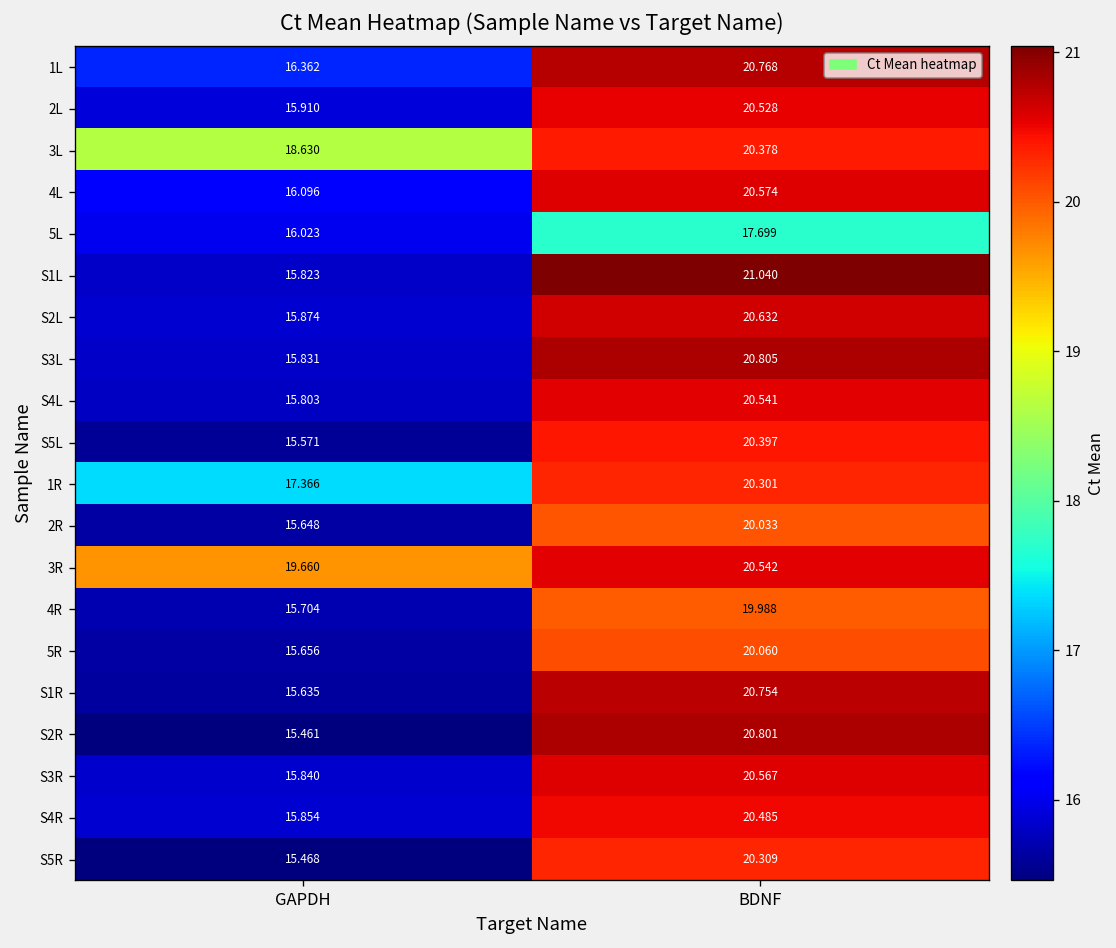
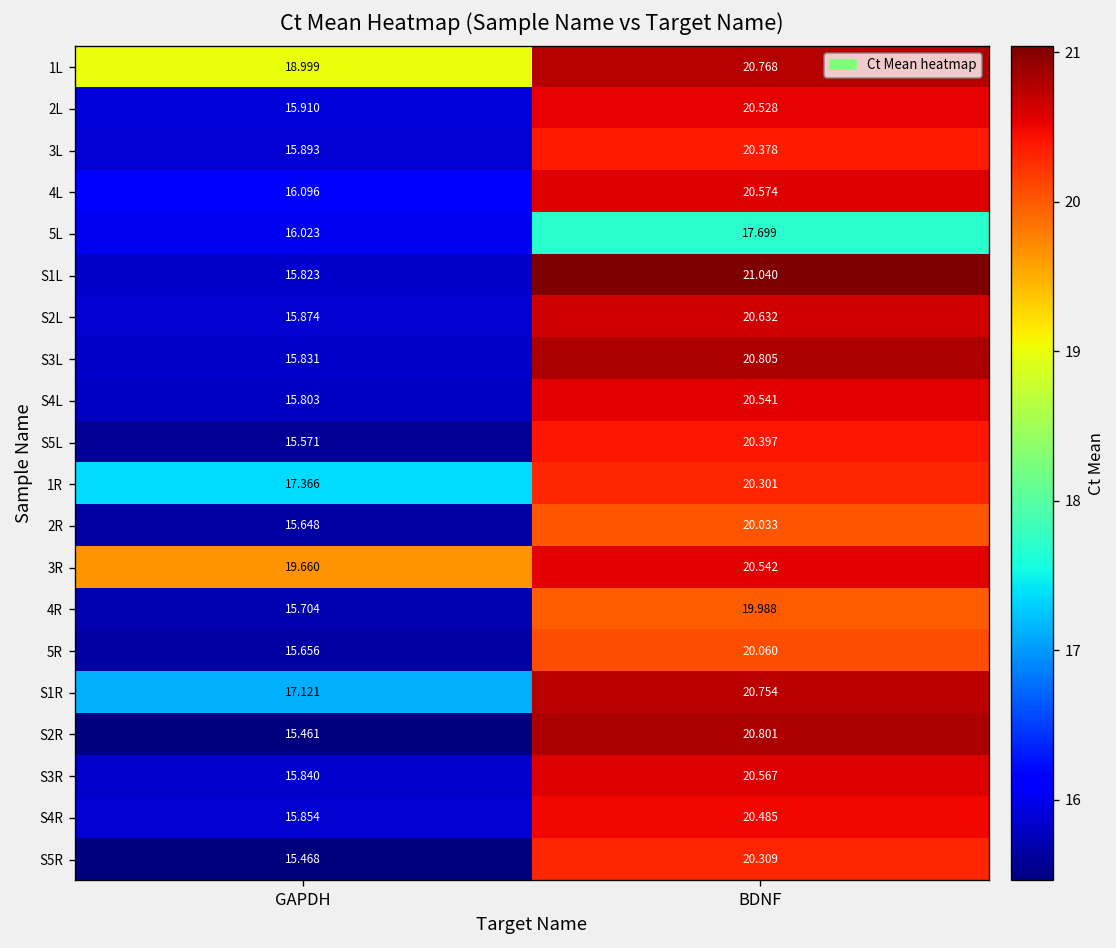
  {
    "1L": {
-     "GAPDH": 16.362,
+     "GAPDH": 18.999,
      "BDNF": 20.768
    },
    "2L": {
      "GAPDH": 15.910,
      "BDNF": 20.528
    },
    "3L": {
-     "GAPDH": 18.630,
+     "GAPDH": 15.893,
      "BDNF": 20.378
    },
    "4L": {
      "GAPDH": 16.096,
      "BDNF": 20.574
    },
    "5L": {
      "GAPDH": 16.023,
      "BDNF": 17.699
    },
    "S1L": {
      "GAPDH": 15.823,
      "BDNF": 21.040
    },
    "S2L": {
      "GAPDH": 15.874,
      "BDNF": 20.632
    },
    "S3L": {
      "GAPDH": 15.831,
      "BDNF": 20.805
    },
    "S4L": {
      "GAPDH": 15.803,
      "BDNF": 20.541
    },
    "S5L": {
      "GAPDH": 15.571,
      "BDNF": 20.397
    },
    "1R": {
      "GAPDH": 17.366,
      "BDNF": 20.301
    },
    "2R": {
      "GAPDH": 15.648,
      "BDNF": 20.033
    },
    "3R": {
      "GAPDH": 19.660,
      "BDNF": 20.542
    },
    "4R": {
      "GAPDH": 15.704,
      "BDNF": 19.988
    },
    "5R": {
      "GAPDH": 15.656,
      "BDNF": 20.060
    },
    "S1R": {
-     "GAPDH": 15.635,
+     "GAPDH": 17.121,
      "BDNF": 20.754
    },
    "S2R": {
      "GAPDH": 15.461,
      "BDNF": 20.801
    },
    "S3R": {
      "GAPDH": 15.840,
      "BDNF": 20.567
    },
    "S4R": {
      "GAPDH": 15.854,
      "BDNF": 20.485
    },
    "S5R": {
      "GAPDH": 15.468,
      "BDNF": 20.309
    }
  }
